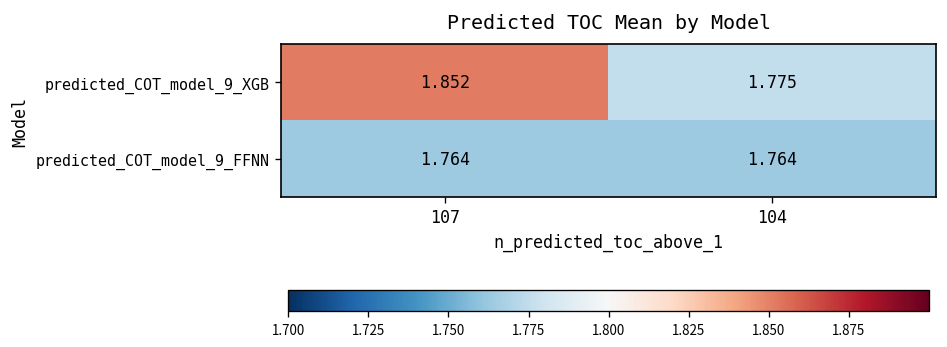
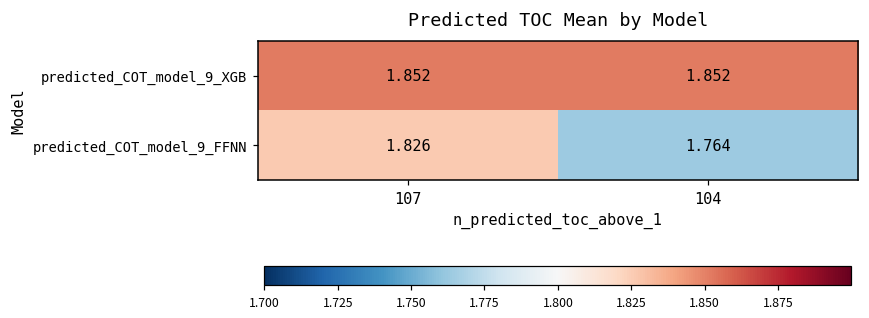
  {
    "predicted_COT_model_9_XGB": {
      "107": 1.852,
-     "104": 1.775
+     "104": 1.852
    },
    "predicted_COT_model_9_FFNN": {
-     "107": 1.764,
+     "107": 1.826,
      "104": 1.764
    }
  }
